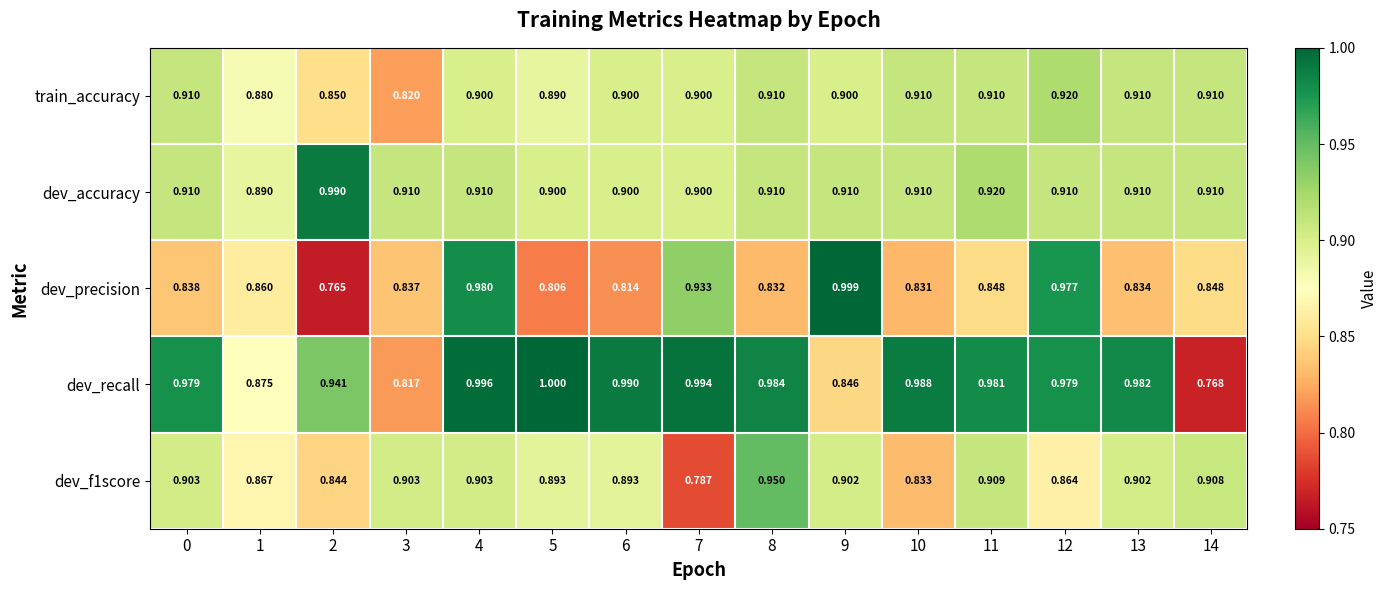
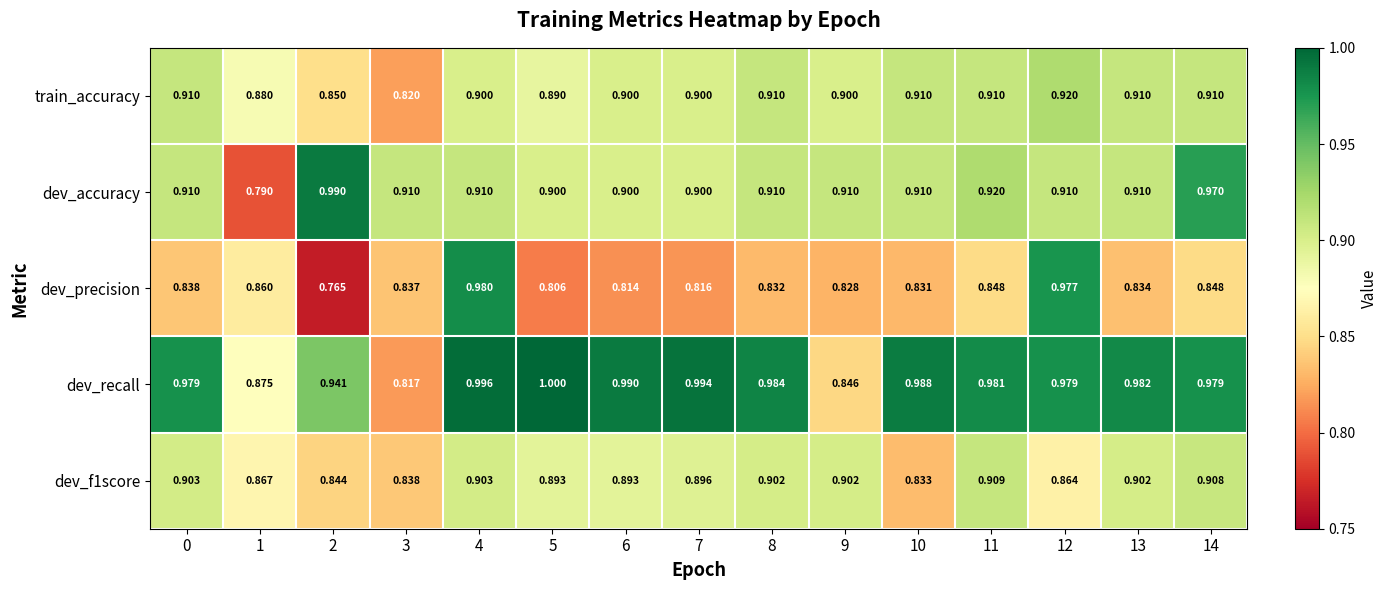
  {
    "train_accuracy": {
      "0": 0.910,
      "1": 0.880,
      "2": 0.850,
      "3": 0.820,
      "4": 0.900,
      "5": 0.890,
      "6": 0.900,
      "7": 0.900,
      "8": 0.910,
      "9": 0.900,
      "10": 0.910,
      "11": 0.910,
      "12": 0.920,
      "13": 0.910,
      "14": 0.910
    },
    "dev_accuracy": {
      "0": 0.910,
-     "1": 0.890,
+     "1": 0.790,
      "2": 0.990,
      "3": 0.910,
      "4": 0.910,
      "5": 0.900,
      "6": 0.900,
      "7": 0.900,
      "8": 0.910,
      "9": 0.910,
      "10": 0.910,
      "11": 0.920,
      "12": 0.910,
      "13": 0.910,
-     "14": 0.910
+     "14": 0.970
    },
    "dev_precision": {
      "0": 0.838,
      "1": 0.860,
      "2": 0.765,
      "3": 0.837,
      "4": 0.980,
      "5": 0.806,
      "6": 0.814,
-     "7": 0.933,
+     "7": 0.816,
      "8": 0.832,
-     "9": 0.999,
+     "9": 0.828,
      "10": 0.831,
      "11": 0.848,
      "12": 0.977,
      "13": 0.834,
      "14": 0.848
    },
    "dev_recall": {
      "0": 0.979,
      "1": 0.875,
      "2": 0.941,
      "3": 0.817,
      "4": 0.996,
      "5": 1.000,
      "6": 0.990,
      "7": 0.994,
      "8": 0.984,
      "9": 0.846,
      "10": 0.988,
      "11": 0.981,
      "12": 0.979,
      "13": 0.982,
-     "14": 0.768
+     "14": 0.979
    },
    "dev_f1score": {
      "0": 0.903,
      "1": 0.867,
      "2": 0.844,
-     "3": 0.903,
+     "3": 0.838,
      "4": 0.903,
      "5": 0.893,
      "6": 0.893,
-     "7": 0.787,
-     "8": 0.950,
+     "7": 0.896,
+     "8": 0.902,
      "9": 0.902,
      "10": 0.833,
      "11": 0.909,
      "12": 0.864,
      "13": 0.902,
      "14": 0.908
    }
  }
